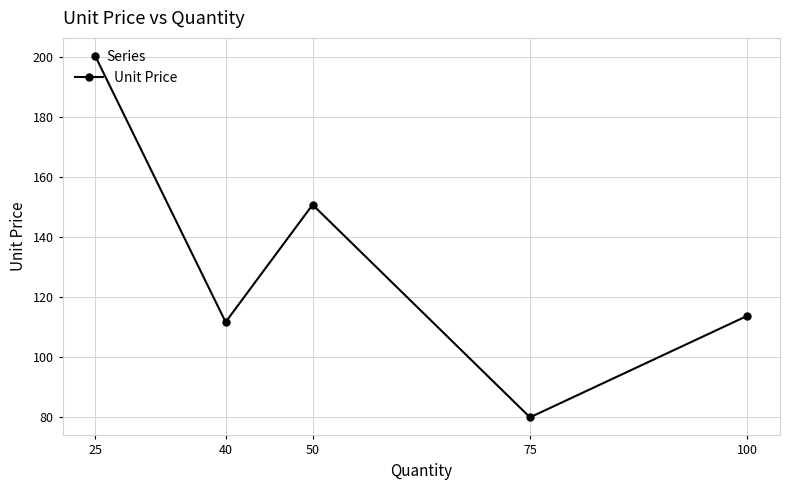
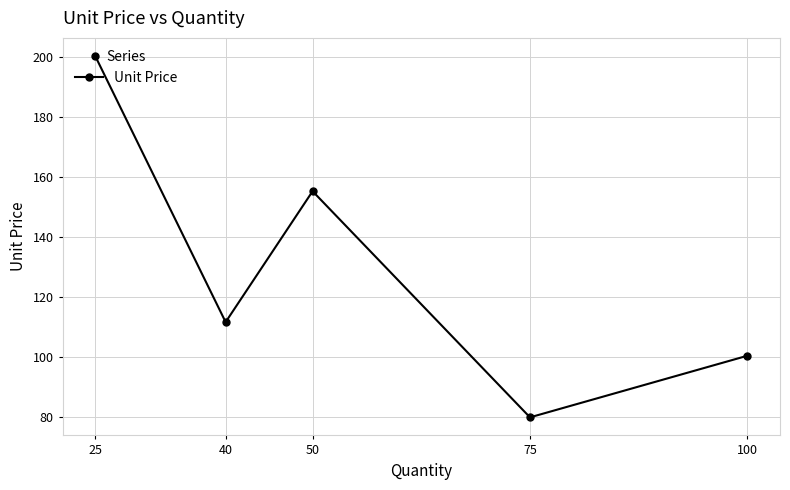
  {
    "25": 200,
    "40": 112,
-   "50": 151,
+   "50": 155,
    "75": 80,
-   "100": 114
+   "100": 101
  }
